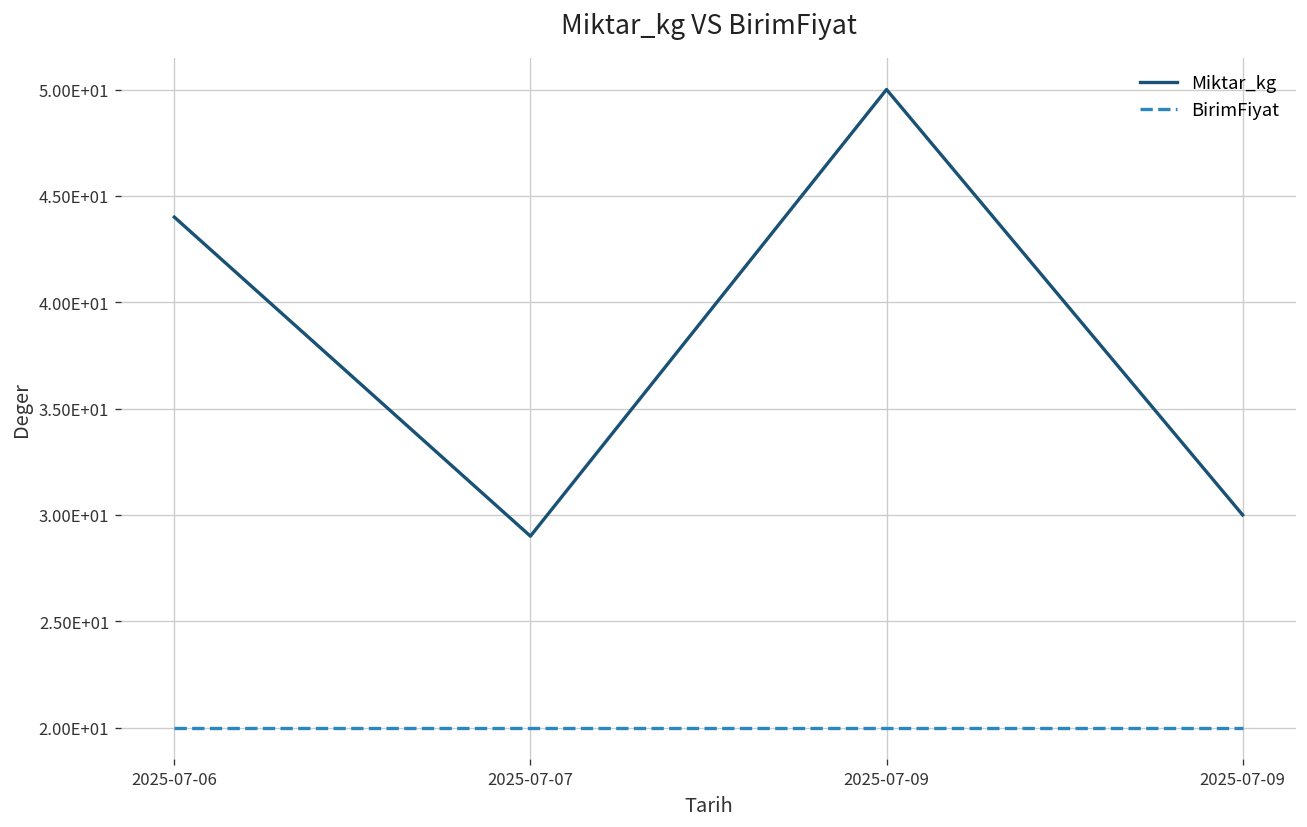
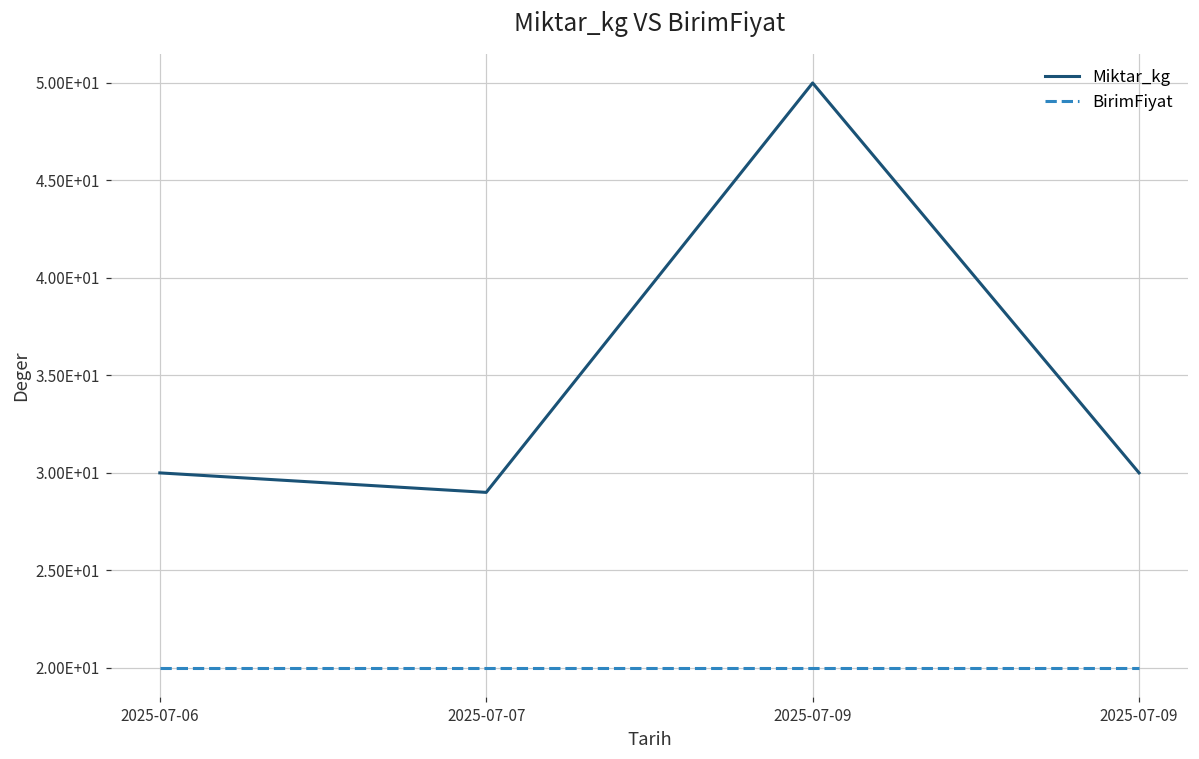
  {
    "Miktar_kg": {
-     "2025-07-06": 44,
+     "2025-07-06": 30,
      "2025-07-07": 29
    },
    "BirimFiyat": {
      "2025-07-06": 20,
      "2025-07-07": 20
    }
  }
